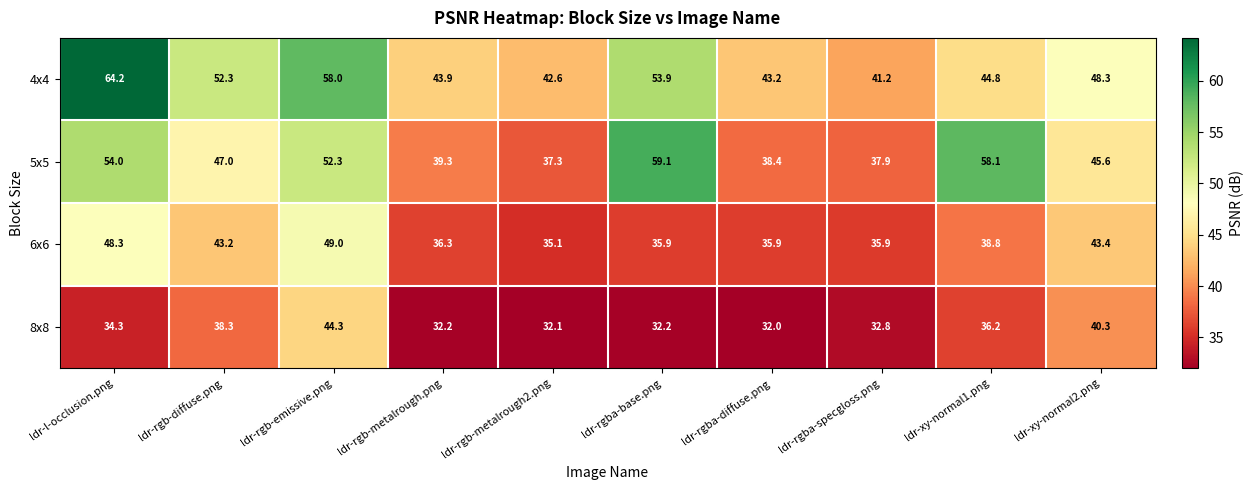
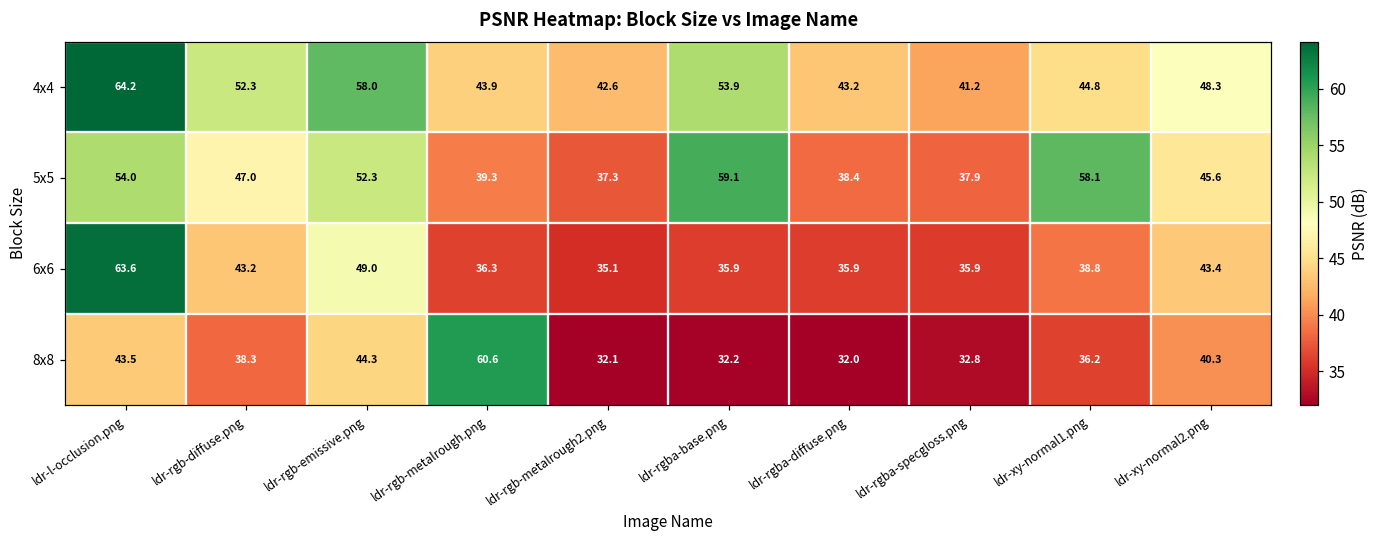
  {
    "4x4": {
      "ldr-l-occlusion.png": 64.2,
      "ldr-rgb-diffuse.png": 52.3,
      "ldr-rgb-emissive.png": 58.0,
      "ldr-rgb-metalrough.png": 43.9,
      "ldr-rgb-metalrough2.png": 42.6,
      "ldr-rgba-base.png": 53.9,
      "ldr-rgba-diffuse.png": 43.2,
      "ldr-rgba-specgloss.png": 41.2,
      "ldr-xy-normal1.png": 44.8,
      "ldr-xy-normal2.png": 48.3
    },
    "5x5": {
      "ldr-l-occlusion.png": 54.0,
      "ldr-rgb-diffuse.png": 47.0,
      "ldr-rgb-emissive.png": 52.3,
      "ldr-rgb-metalrough.png": 39.3,
      "ldr-rgb-metalrough2.png": 37.3,
      "ldr-rgba-base.png": 59.1,
      "ldr-rgba-diffuse.png": 38.4,
      "ldr-rgba-specgloss.png": 37.9,
      "ldr-xy-normal1.png": 58.1,
      "ldr-xy-normal2.png": 45.6
    },
    "6x6": {
-     "ldr-l-occlusion.png": 48.3,
+     "ldr-l-occlusion.png": 63.6,
      "ldr-rgb-diffuse.png": 43.2,
      "ldr-rgb-emissive.png": 49.0,
      "ldr-rgb-metalrough.png": 36.3,
      "ldr-rgb-metalrough2.png": 35.1,
      "ldr-rgba-base.png": 35.9,
      "ldr-rgba-diffuse.png": 35.9,
      "ldr-rgba-specgloss.png": 35.9,
      "ldr-xy-normal1.png": 38.8,
      "ldr-xy-normal2.png": 43.4
    },
    "8x8": {
-     "ldr-l-occlusion.png": 34.3,
+     "ldr-l-occlusion.png": 43.5,
      "ldr-rgb-diffuse.png": 38.3,
      "ldr-rgb-emissive.png": 44.3,
-     "ldr-rgb-metalrough.png": 32.2,
+     "ldr-rgb-metalrough.png": 60.6,
      "ldr-rgb-metalrough2.png": 32.1,
      "ldr-rgba-base.png": 32.2,
      "ldr-rgba-diffuse.png": 32.0,
      "ldr-rgba-specgloss.png": 32.8,
      "ldr-xy-normal1.png": 36.2,
      "ldr-xy-normal2.png": 40.3
    }
  }
